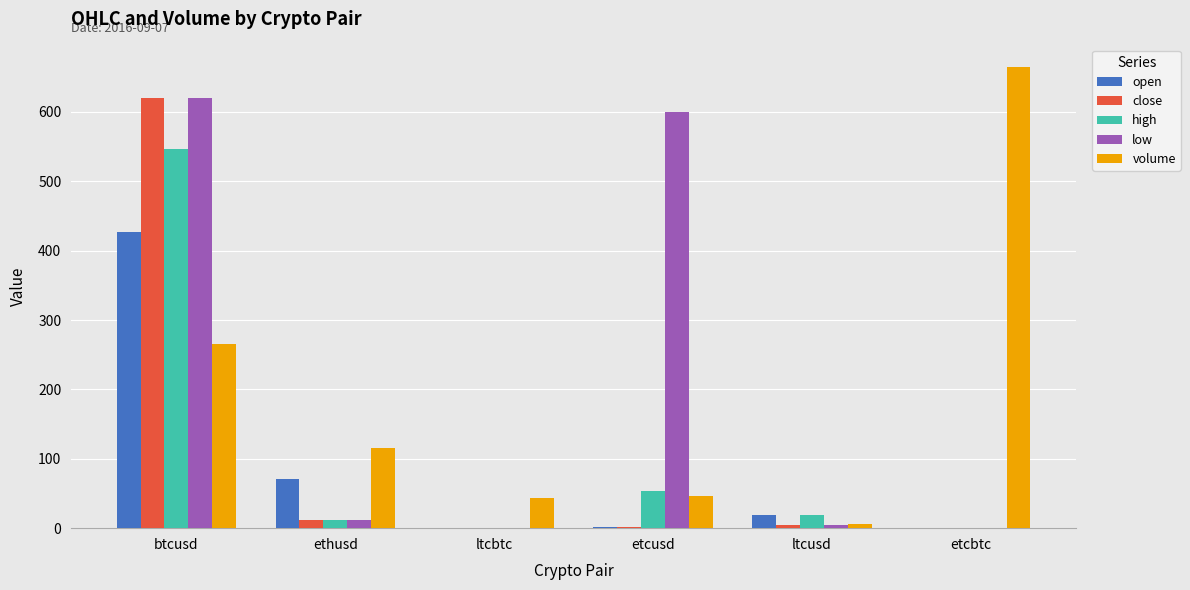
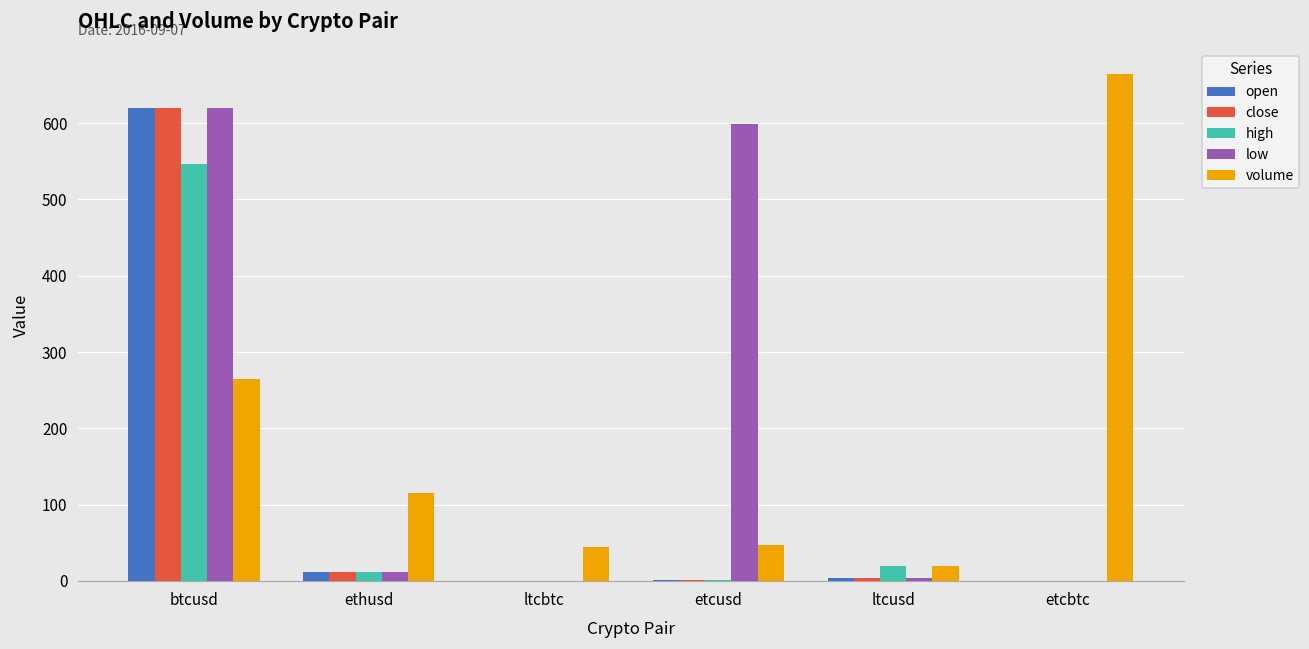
  {
    "open": {
-     "btcusd": 430,
-     "ethusd": 70,
-     "ltcusd": 20
+     "btcusd": 620,
+     "ethusd": 10,
+     "ltcusd": 0
    },
    "close": {
      "btcusd": 620,
      "ethusd": 10,
      "ltcusd": 0
    },
    "high": {
      "btcusd": 550,
      "ethusd": 10,
-     "etcusd": 50,
+     "etcusd": 0,
      "ltcusd": 20
    },
    "low": {
      "btcusd": 620,
      "ethusd": 10,
      "etcusd": 600,
      "ltcusd": 0
    },
    "volume": {
      "btcusd": 270,
      "ethusd": 120,
      "ltcbtc": 40,
      "etcusd": 50,
-     "ltcusd": 10,
+     "ltcusd": 20,
      "etcbtc": 660
    }
  }
